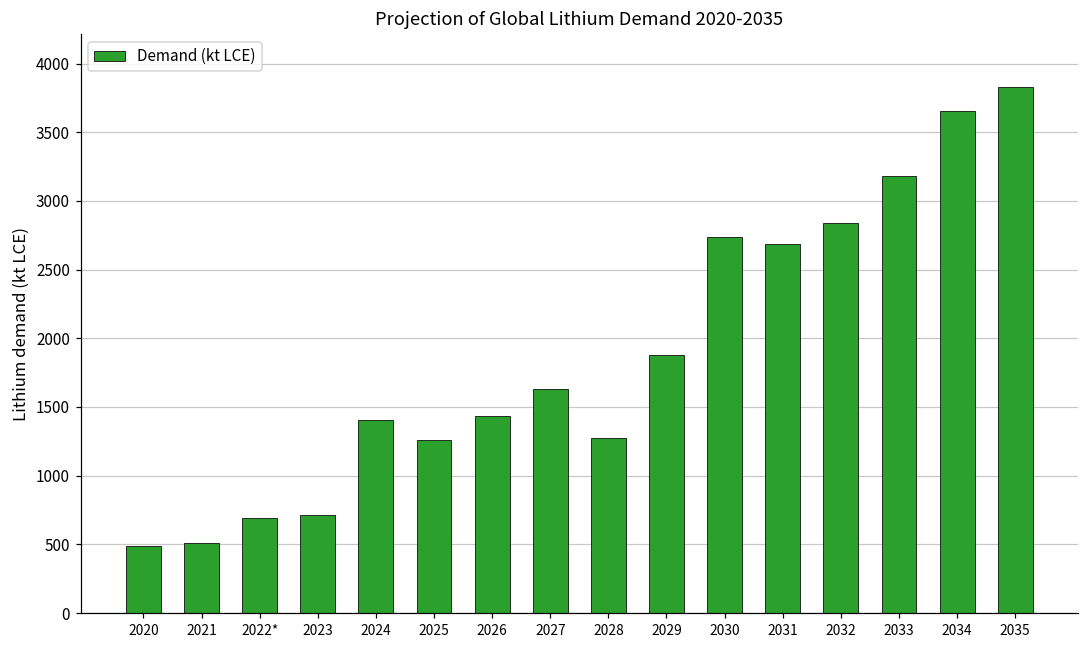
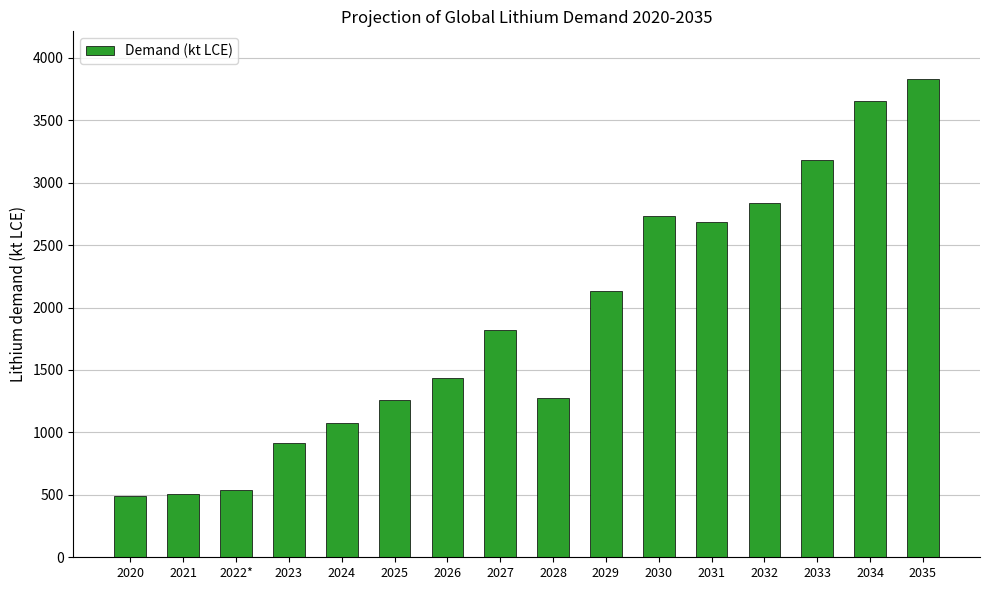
  {
    "2020": 490,
    "2021": 510,
-   "2022*": 690,
-   "2023": 710,
-   "2024": 1410,
+   "2022*": 540,
+   "2023": 920,
+   "2024": 1070,
    "2025": 1260,
    "2026": 1430,
-   "2027": 1630,
+   "2027": 1820,
    "2028": 1270,
-   "2029": 1880,
+   "2029": 2130,
    "2030": 2730,
    "2031": 2690,
    "2032": 2840,
    "2033": 3180,
    "2034": 3650,
    "2035": 3830
  }
